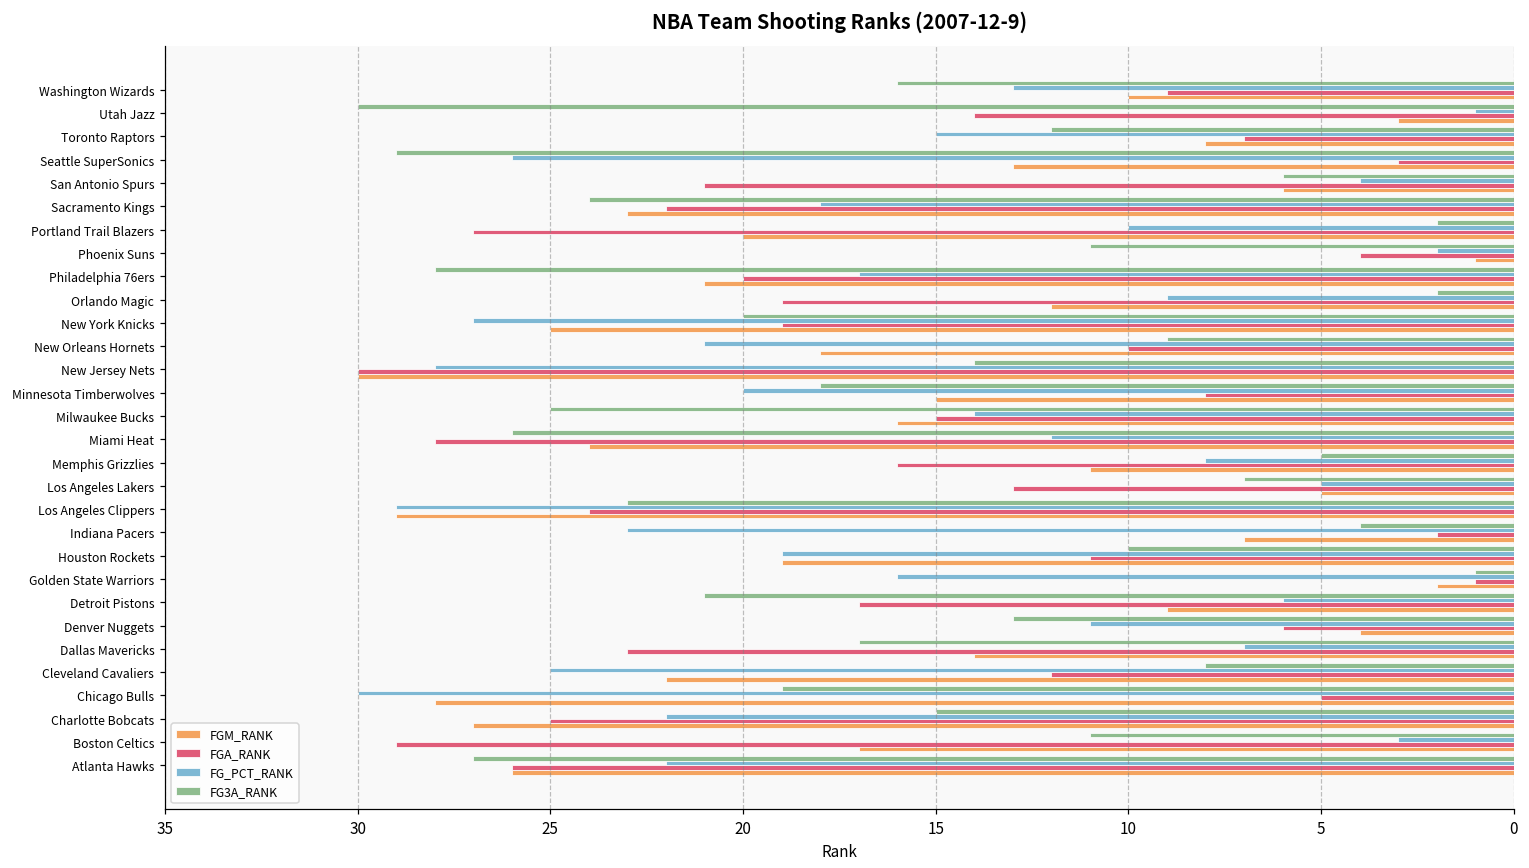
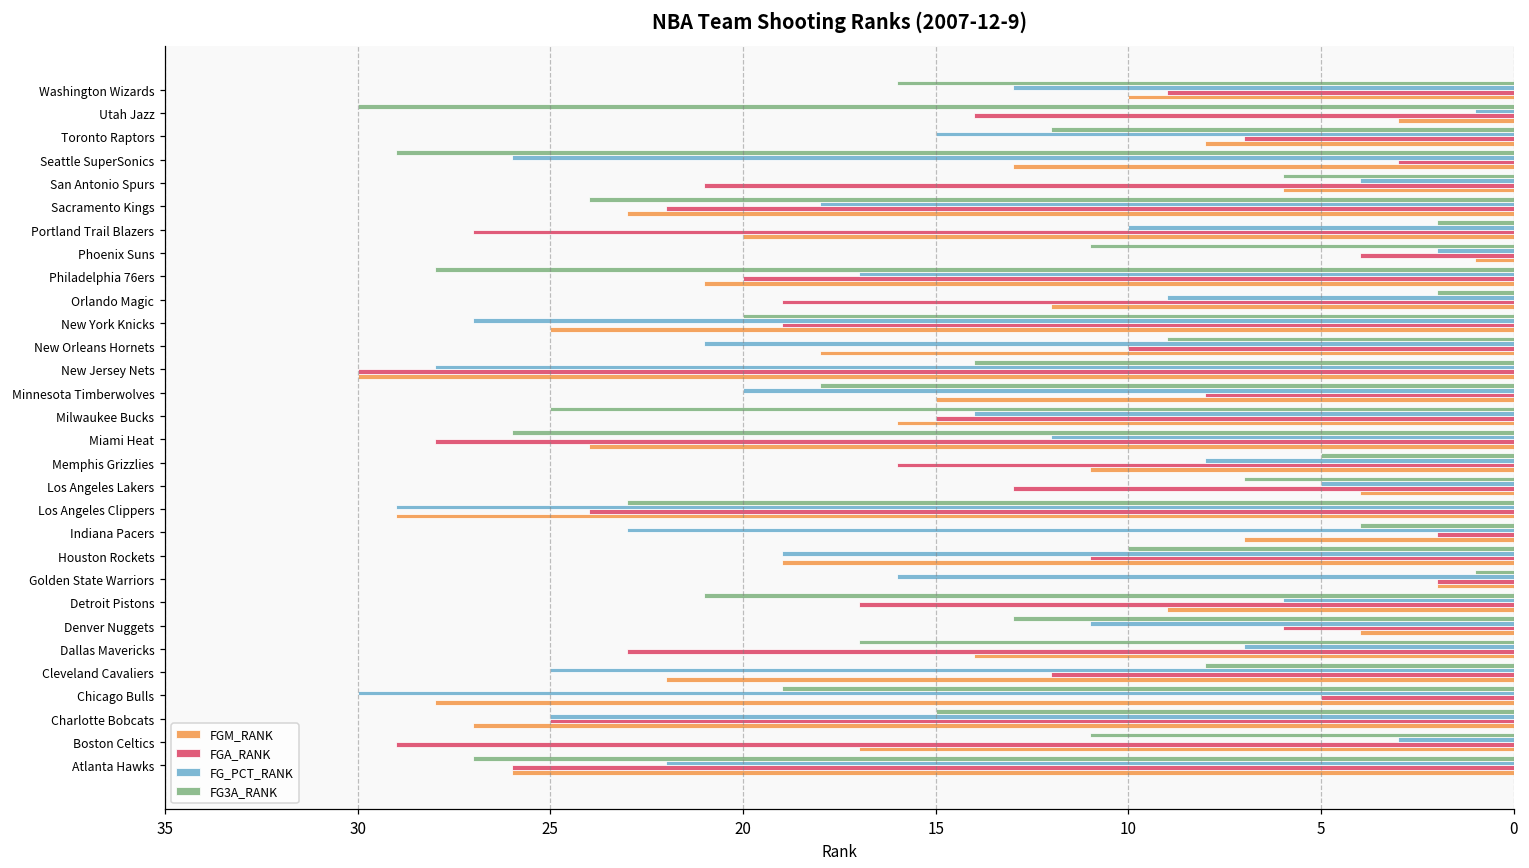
  {
    "FGM_RANK": {
      "Washington Wizards": 10,
      "Utah Jazz": 3,
      "Toronto Raptors": 8,
      "Seattle SuperSonics": 13,
      "San Antonio Spurs": 6,
      "Sacramento Kings": 23,
      "Portland Trail Blazers": 20,
      "Phoenix Suns": 1,
      "Philadelphia 76ers": 21,
      "Orlando Magic": 12,
      "New York Knicks": 25,
      "New Orleans Hornets": 18,
      "New Jersey Nets": 30,
      "Minnesota Timberwolves": 15,
      "Milwaukee Bucks": 16,
      "Miami Heat": 24,
      "Memphis Grizzlies": 11,
-     "Los Angeles Lakers": 5,
+     "Los Angeles Lakers": 4,
      "Los Angeles Clippers": 29,
      "Indiana Pacers": 7,
      "Houston Rockets": 19,
      "Golden State Warriors": 2,
      "Detroit Pistons": 9,
      "Denver Nuggets": 4,
      "Dallas Mavericks": 14,
      "Cleveland Cavaliers": 22,
      "Chicago Bulls": 28,
      "Charlotte Bobcats": 27,
      "Boston Celtics": 17,
      "Atlanta Hawks": 26
    },
    "FGA_RANK": {
      "Washington Wizards": 9,
      "Utah Jazz": 14,
      "Toronto Raptors": 7,
      "Seattle SuperSonics": 3,
      "San Antonio Spurs": 21,
      "Sacramento Kings": 22,
      "Portland Trail Blazers": 27,
      "Phoenix Suns": 4,
      "Philadelphia 76ers": 20,
      "Orlando Magic": 19,
      "New York Knicks": 19,
      "New Orleans Hornets": 10,
      "New Jersey Nets": 30,
      "Minnesota Timberwolves": 8,
      "Milwaukee Bucks": 15,
      "Miami Heat": 28,
      "Memphis Grizzlies": 16,
      "Los Angeles Lakers": 13,
      "Los Angeles Clippers": 24,
      "Indiana Pacers": 2,
      "Houston Rockets": 11,
-     "Golden State Warriors": 1,
+     "Golden State Warriors": 2,
      "Detroit Pistons": 17,
      "Denver Nuggets": 6,
      "Dallas Mavericks": 23,
      "Cleveland Cavaliers": 12,
      "Chicago Bulls": 5,
      "Charlotte Bobcats": 25,
      "Boston Celtics": 29,
      "Atlanta Hawks": 26
    },
    "FG_PCT_RANK": {
      "Washington Wizards": 13,
      "Utah Jazz": 1,
      "Toronto Raptors": 15,
      "Seattle SuperSonics": 26,
      "San Antonio Spurs": 4,
      "Sacramento Kings": 18,
      "Portland Trail Blazers": 10,
      "Phoenix Suns": 2,
      "Philadelphia 76ers": 17,
      "Orlando Magic": 9,
      "New York Knicks": 27,
      "New Orleans Hornets": 21,
      "New Jersey Nets": 28,
      "Minnesota Timberwolves": 20,
      "Milwaukee Bucks": 14,
      "Miami Heat": 12,
      "Memphis Grizzlies": 8,
      "Los Angeles Lakers": 5,
      "Los Angeles Clippers": 29,
      "Indiana Pacers": 23,
      "Houston Rockets": 19,
      "Golden State Warriors": 16,
      "Detroit Pistons": 6,
      "Denver Nuggets": 11,
      "Dallas Mavericks": 7,
      "Cleveland Cavaliers": 25,
      "Chicago Bulls": 30,
-     "Charlotte Bobcats": 22,
+     "Charlotte Bobcats": 25,
      "Boston Celtics": 3,
      "Atlanta Hawks": 22
    },
    "FG3A_RANK": {
      "Washington Wizards": 16,
      "Utah Jazz": 30,
      "Toronto Raptors": 12,
      "Seattle SuperSonics": 29,
      "San Antonio Spurs": 6,
      "Sacramento Kings": 24,
      "Portland Trail Blazers": 2,
      "Phoenix Suns": 11,
      "Philadelphia 76ers": 28,
      "Orlando Magic": 2,
      "New York Knicks": 20,
      "New Orleans Hornets": 9,
      "New Jersey Nets": 14,
      "Minnesota Timberwolves": 18,
      "Milwaukee Bucks": 25,
      "Miami Heat": 26,
      "Memphis Grizzlies": 5,
      "Los Angeles Lakers": 7,
      "Los Angeles Clippers": 23,
      "Indiana Pacers": 4,
      "Houston Rockets": 10,
      "Golden State Warriors": 1,
      "Detroit Pistons": 21,
      "Denver Nuggets": 13,
      "Dallas Mavericks": 17,
      "Cleveland Cavaliers": 8,
      "Chicago Bulls": 19,
      "Charlotte Bobcats": 15,
      "Boston Celtics": 11,
      "Atlanta Hawks": 27
    }
  }
